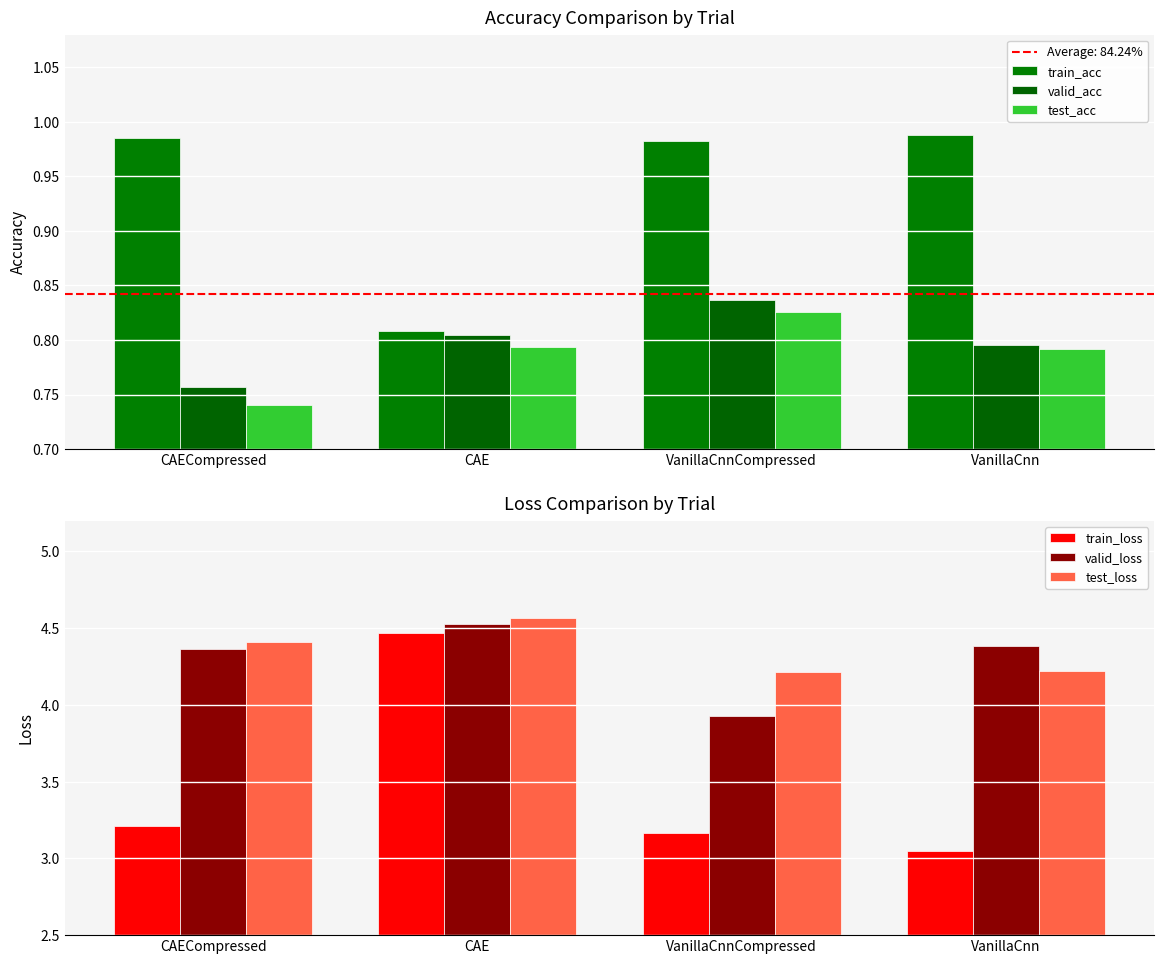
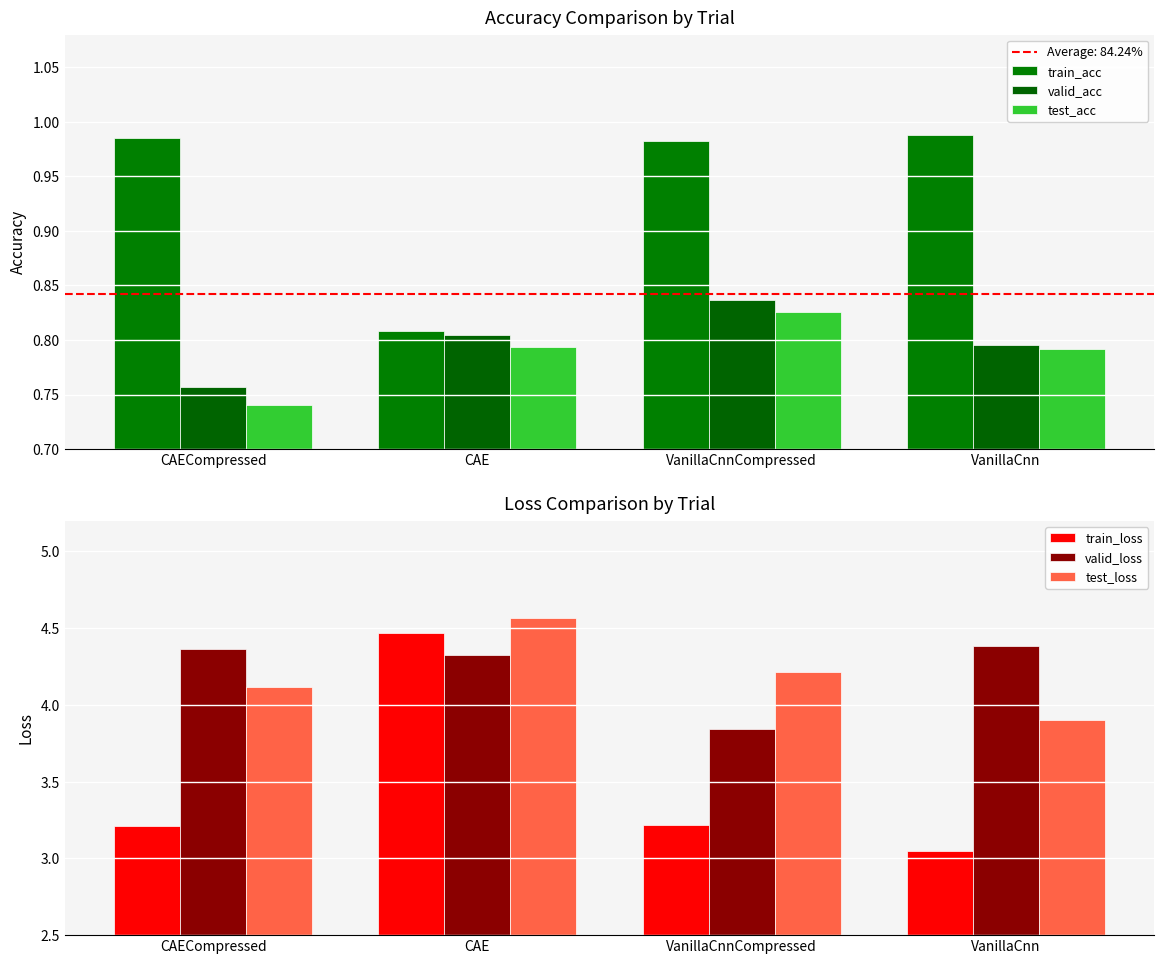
  {
    "Accuracy Comparison by Trial": {
      "test_acc": {
        "CAECompressed": 0.740,
        "CAE": 0.793,
        "VanillaCnnCompressed": 0.826,
        "VanillaCnn": 0.792
      }
    },
    "Loss Comparison by Trial": {
      "train_loss": {
        "CAECompressed": 3.21,
        "CAE": 4.47,
-       "VanillaCnnCompressed": 3.17,
+       "VanillaCnnCompressed": 3.22,
        "VanillaCnn": 3.05
      },
      "valid_loss": {
        "CAECompressed": 4.36,
-       "CAE": 4.53,
-       "VanillaCnnCompressed": 3.93,
+       "CAE": 4.32,
+       "VanillaCnnCompressed": 3.84,
        "VanillaCnn": 4.38
      },
      "test_loss": {
-       "CAECompressed": 4.41,
+       "CAECompressed": 4.12,
        "CAE": 4.57,
        "VanillaCnnCompressed": 4.22,
-       "VanillaCnn": 4.22
+       "VanillaCnn": 3.90
      }
    }
  }
